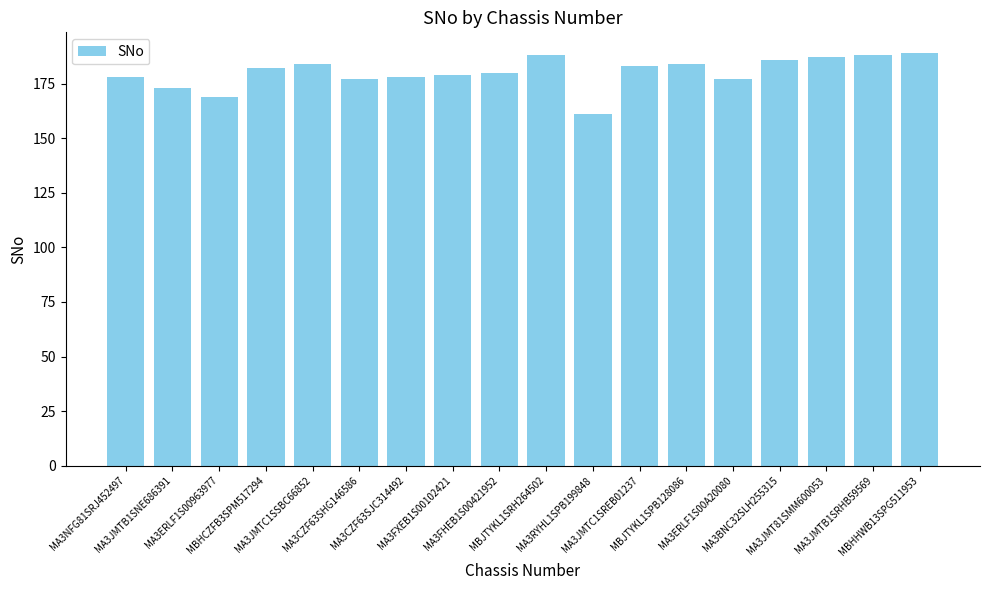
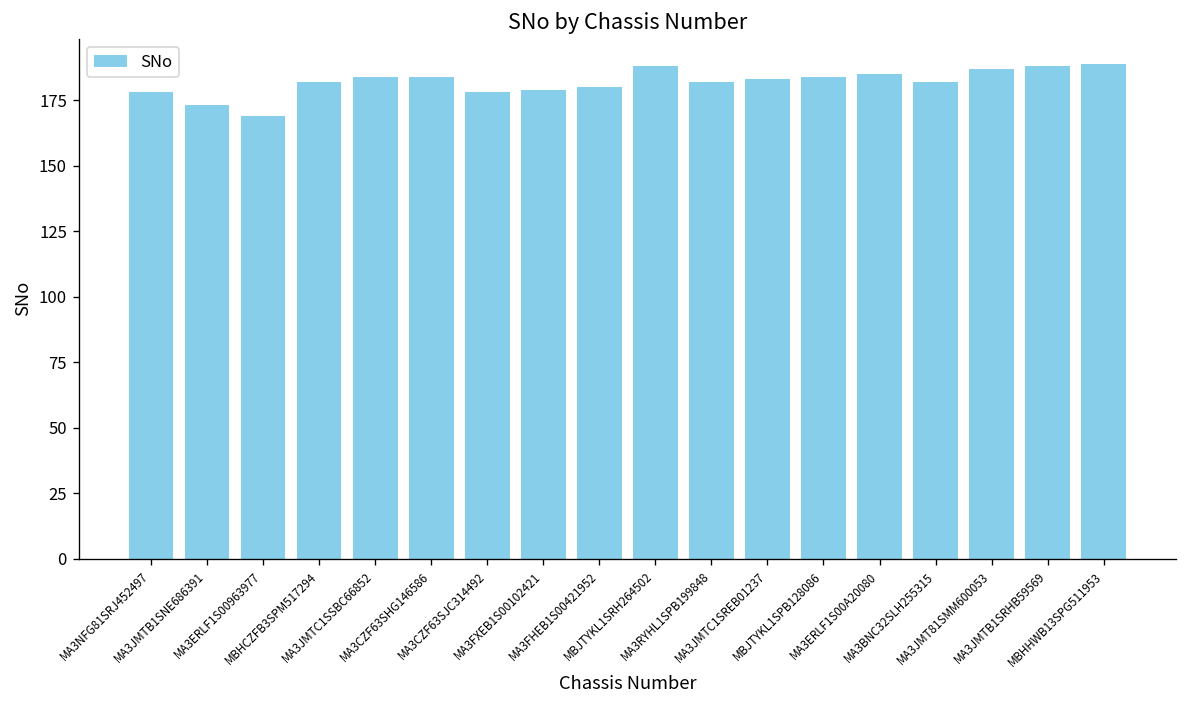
  {
    "MA3NFG81SRJ452497": 178,
    "MA3JMTB1SNE686391": 173,
    "MA3ERLF1S00963977": 169,
    "MBHCZFB3SPM517294": 182,
    "MA3JMTC1SSBC66852": 184,
-   "MA3CZF63SHG146586": 177,
+   "MA3CZF63SHG146586": 184,
    "MA3CZF63SJC314492": 178,
    "MA3FXEB1S00102421": 179,
    "MA3FHEB1S00421952": 180,
    "MBJTYKL1SRH264502": 188,
-   "MA3RYHL1SPB199848": 161,
+   "MA3RYHL1SPB199848": 182,
    "MA3JMTC1SREB01237": 183,
    "MBJTYKL1SPB128086": 184,
-   "MA3ERLF1S00A20080": 177,
-   "MA3BNC32SLH255315": 186,
+   "MA3ERLF1S00A20080": 185,
+   "MA3BNC32SLH255315": 182,
    "MA3JMT81SMM600053": 187,
    "MA3JMTB1SRHB59569": 188,
    "MBHHWB13SPG511953": 189
  }
